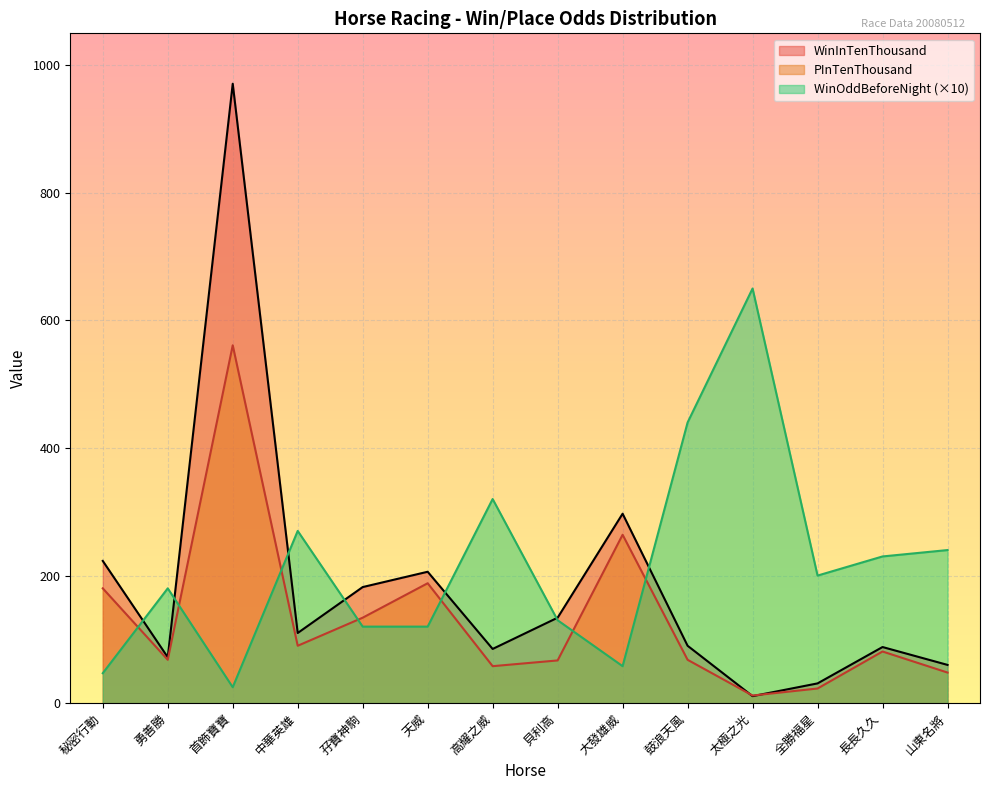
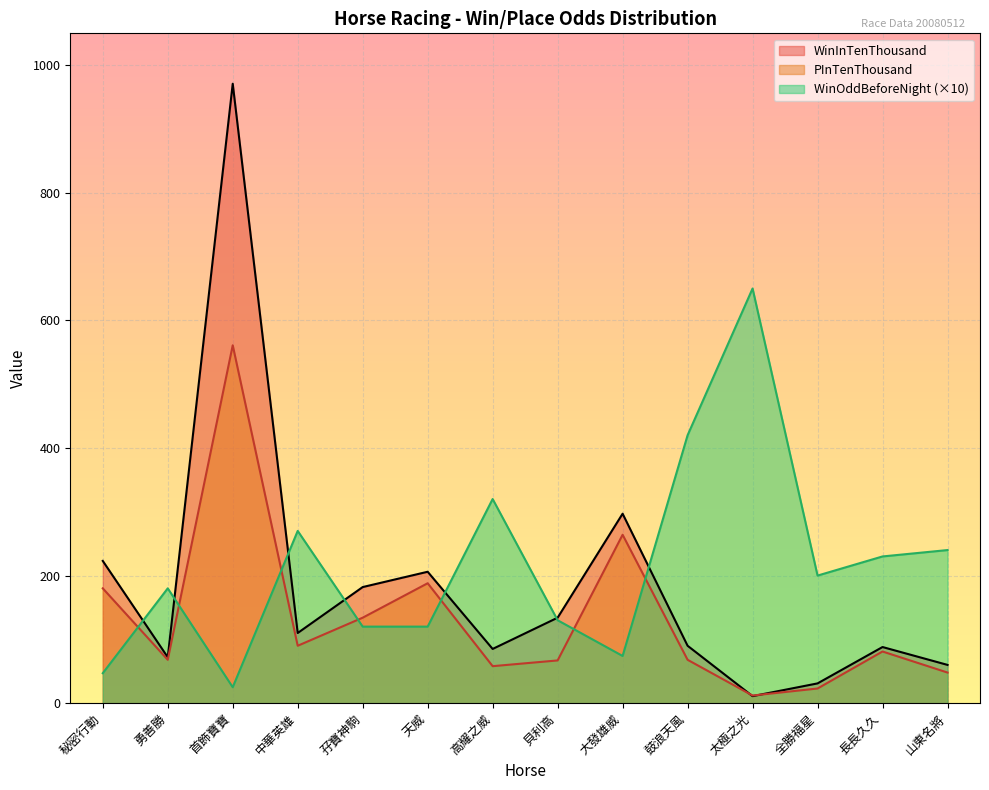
  {
    "WinOddBeforeNight (×10)": {
      "秘密行動": 50,
      "勇善勝": 180,
      "首飾寶寶": 30,
      "中華英雄": 270,
      "孖寶神駒": 120,
      "天威": 120,
      "高耀之威": 320,
-     "大發雄威": 60,
-     "鼓浪天風": 440,
+     "大發雄威": 70,
+     "鼓浪天風": 420,
      "太極之光": 650,
      "全勝福星": 200,
      "長長久久": 230,
      "山東名將": 240
    }
  }
